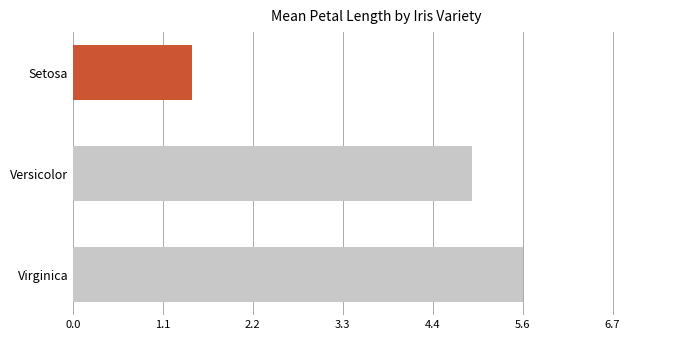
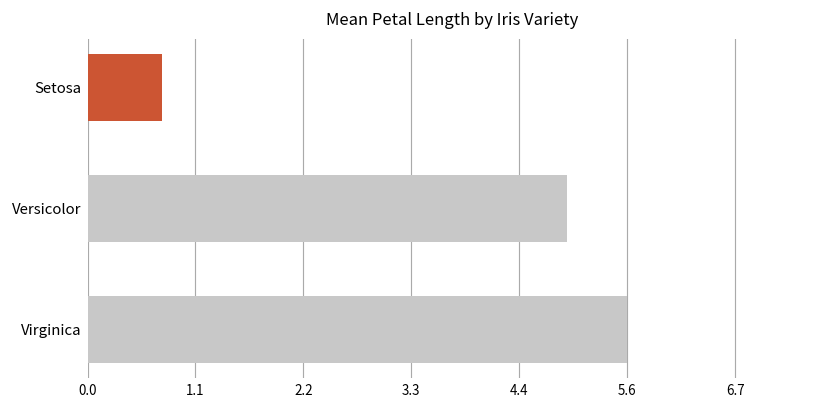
  {
-   "Setosa": 1.5,
+   "Setosa": 0.8,
    "Versicolor": 4.9,
    "Virginica": 5.6
  }
